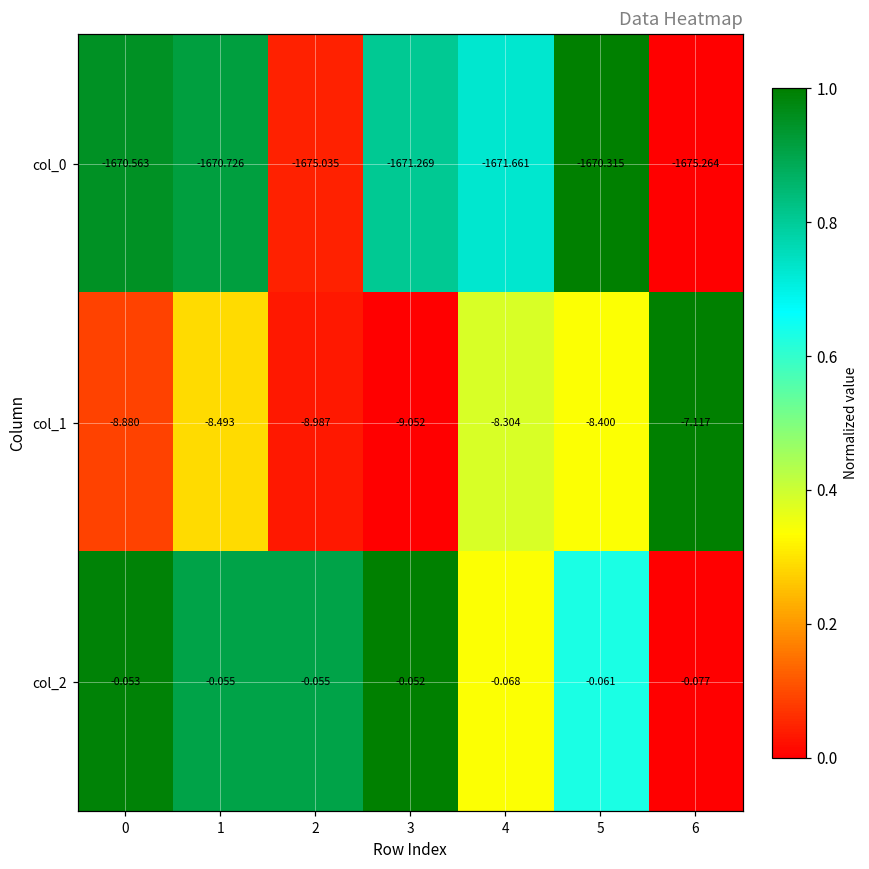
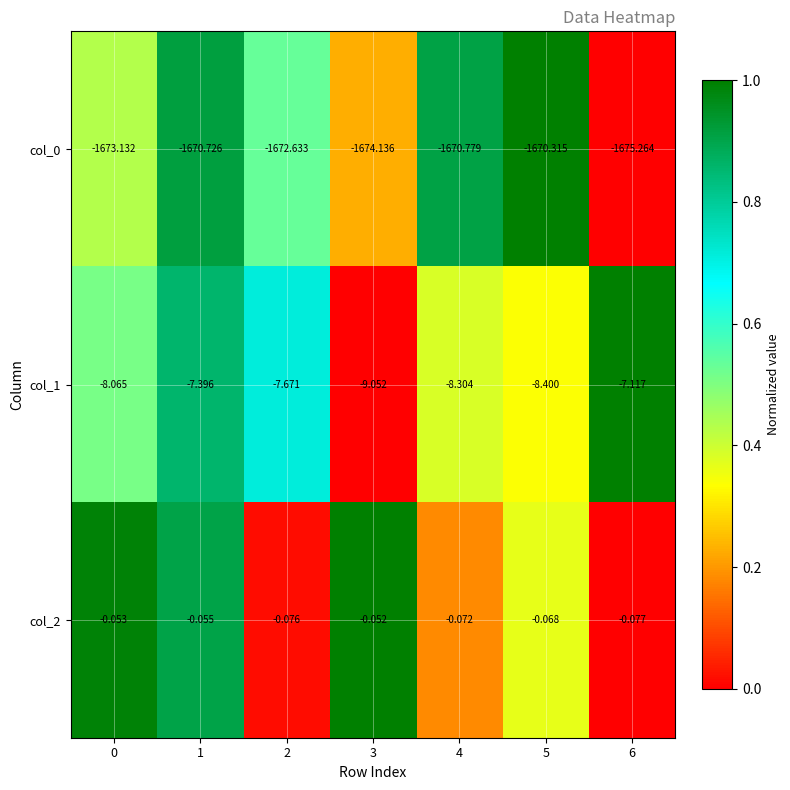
  {
    "col_0": {
-     "0": -1670.563,
+     "0": -1673.132,
      "1": -1670.726,
-     "2": -1675.035,
-     "3": -1671.269,
-     "4": -1671.661,
+     "2": -1672.633,
+     "3": -1674.136,
+     "4": -1670.779,
      "5": -1670.315,
      "6": -1675.264
    },
    "col_1": {
-     "0": -8.880,
-     "1": -8.493,
-     "2": -8.987,
+     "0": -8.065,
+     "1": -7.396,
+     "2": -7.671,
      "3": -9.052,
      "4": -8.304,
      "5": -8.400,
      "6": -7.117
    },
    "col_2": {
      "0": -0.053,
      "1": -0.055,
-     "2": -0.055,
+     "2": -0.076,
      "3": -0.052,
-     "4": -0.068,
-     "5": -0.061,
+     "4": -0.072,
+     "5": -0.068,
      "6": -0.077
    }
  }
